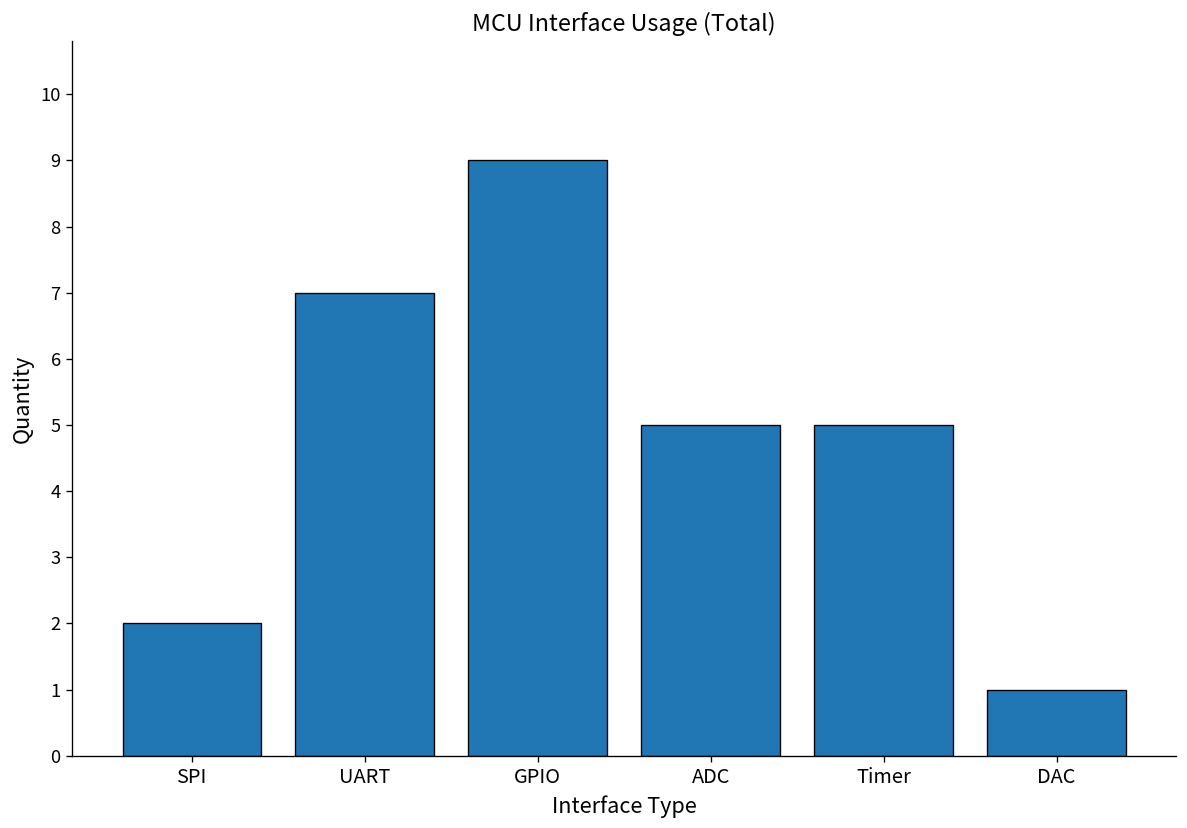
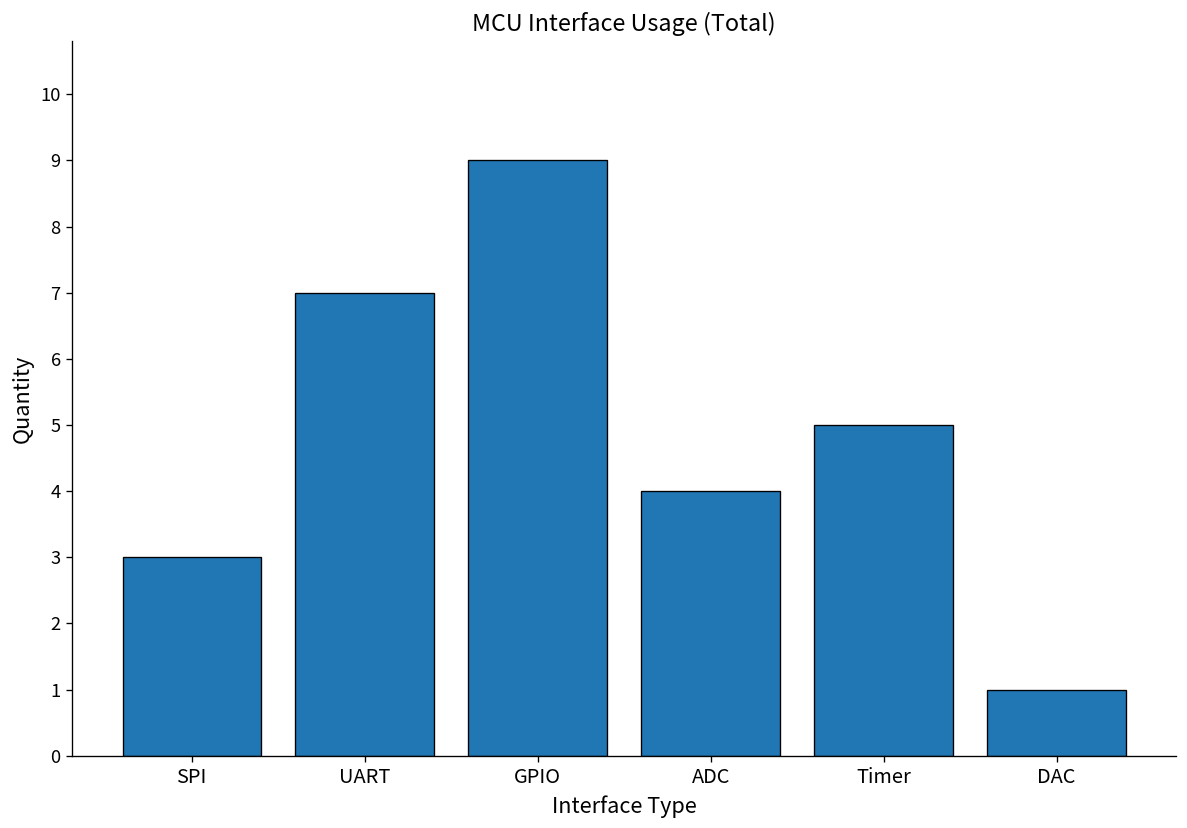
  {
-   "SPI": 2,
+   "SPI": 3,
    "UART": 7,
    "GPIO": 9,
-   "ADC": 5,
+   "ADC": 4,
    "Timer": 5,
    "DAC": 1
  }
